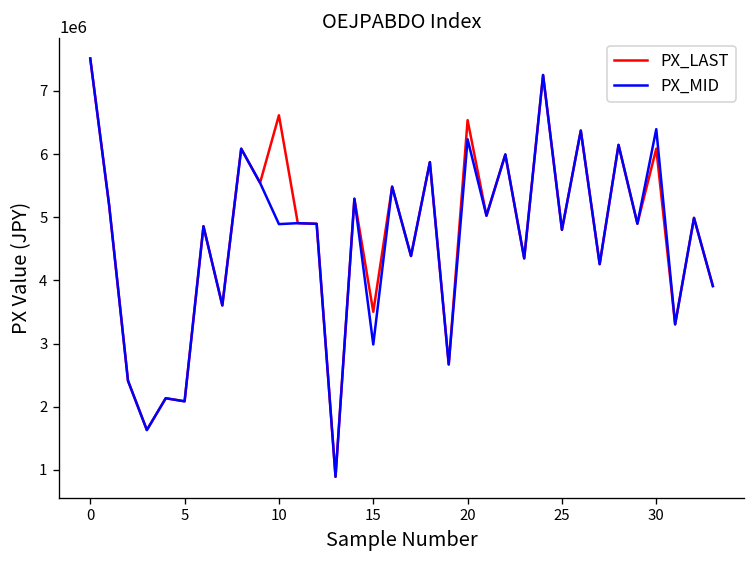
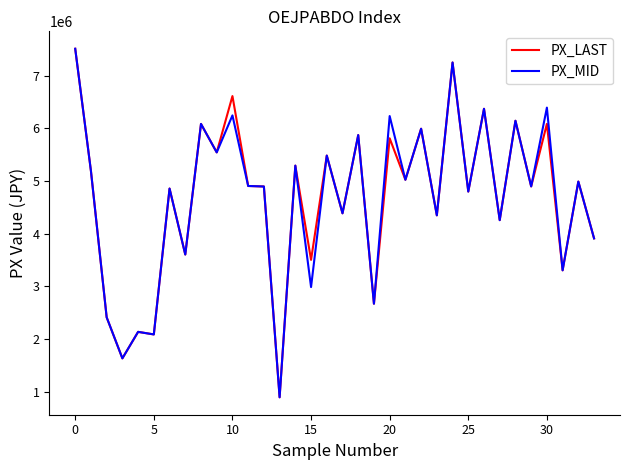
  {
    "PX_LAST": {
      "10": 6600000,
      "15": 3500000,
-     "20": 6500000,
+     "20": 5800000,
      "30": 6100000
    },
    "PX_MID": {
-     "10": 4900000,
+     "10": 6200000,
      "15": 3000000,
      "20": 6200000,
      "30": 6400000
    }
  }
